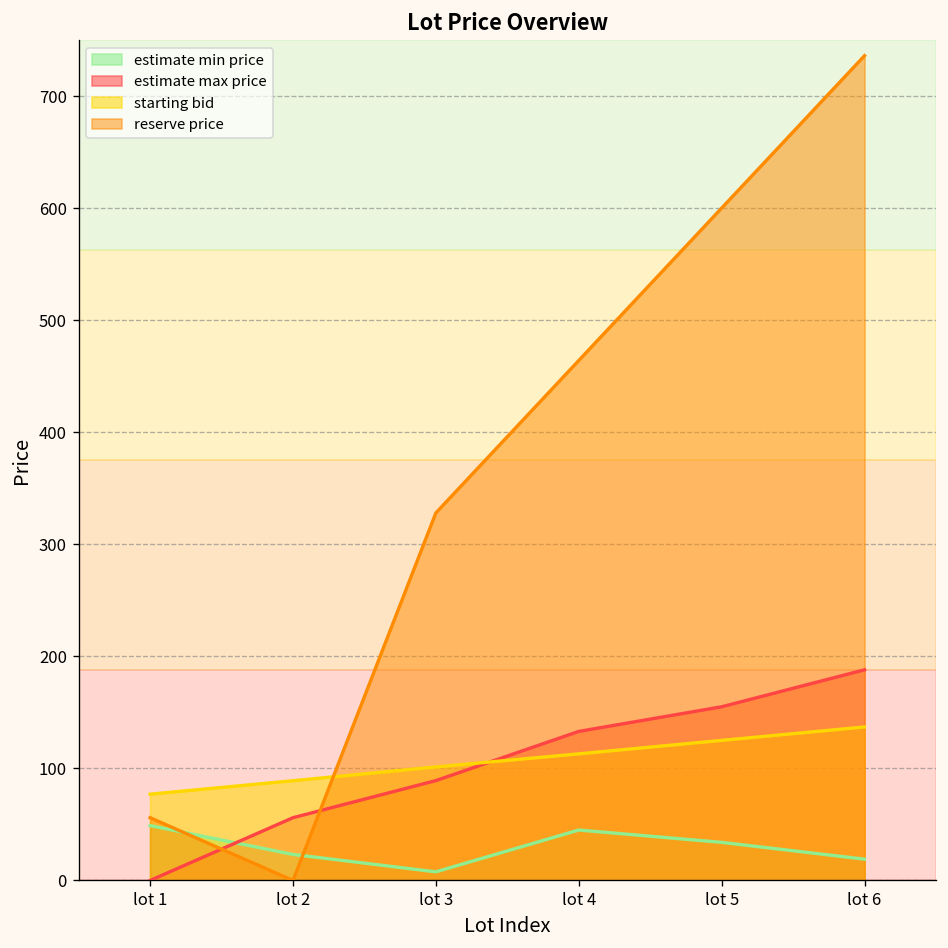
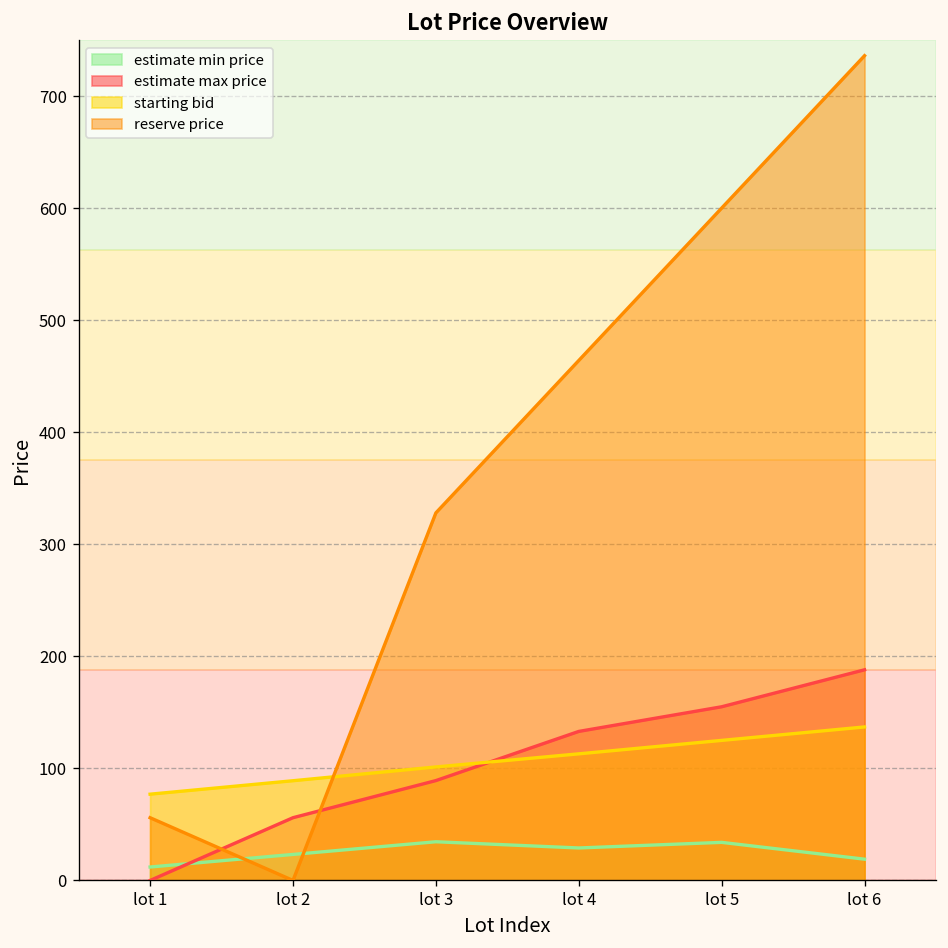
  {
    "estimate min price": {
-     "lot 1": 50,
+     "lot 1": 10,
      "lot 2": 20,
-     "lot 3": 10,
-     "lot 4": 50,
+     "lot 3": 30,
+     "lot 4": 30,
      "lot 5": 30,
      "lot 6": 20
    },
    "estimate max price": {
      "lot 1": 0,
      "lot 2": 60,
      "lot 3": 90,
      "lot 4": 130,
      "lot 5": 160,
      "lot 6": 190
    }
  }
